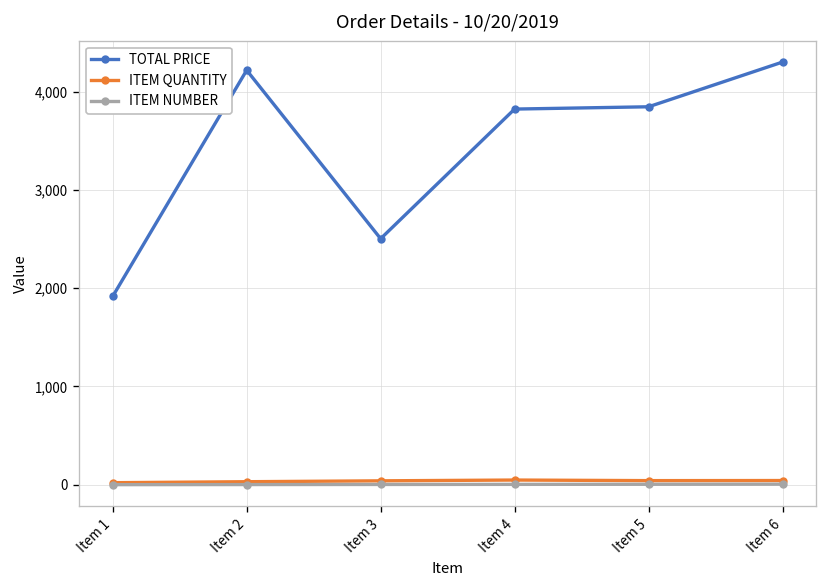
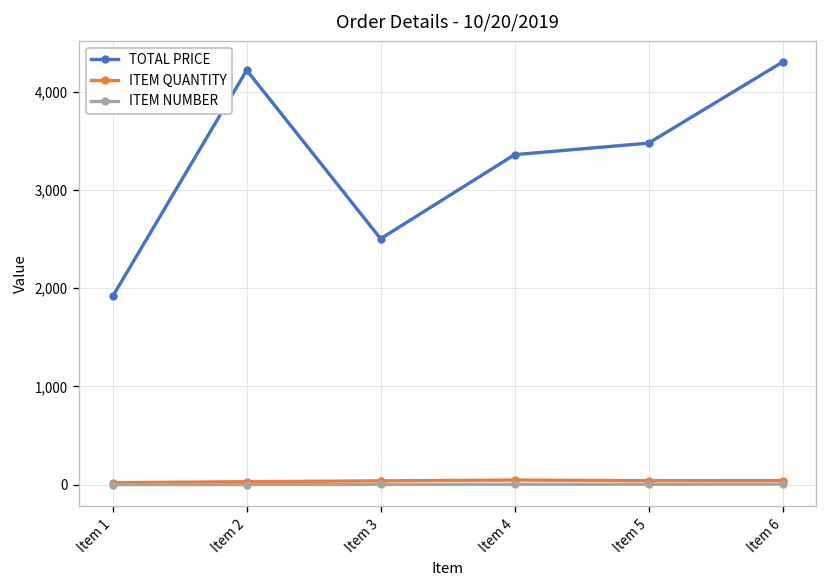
  {
    "TOTAL PRICE": {
      "Item 1": "1,900",
      "Item 2": "4,200",
      "Item 3": "2,500",
-     "Item 4": "3,800",
-     "Item 5": "3,800",
+     "Item 4": "3,400",
+     "Item 5": "3,500",
      "Item 6": "4,300"
    },
    "ITEM QUANTITY": {
      "Item 3": "0",
      "Item 4": "0",
      "Item 5": "0",
      "Item 6": "0"
    },
    "ITEM NUMBER": {
      "Item 3": "0",
      "Item 4": "0",
      "Item 5": "0",
      "Item 6": "0"
    }
  }
